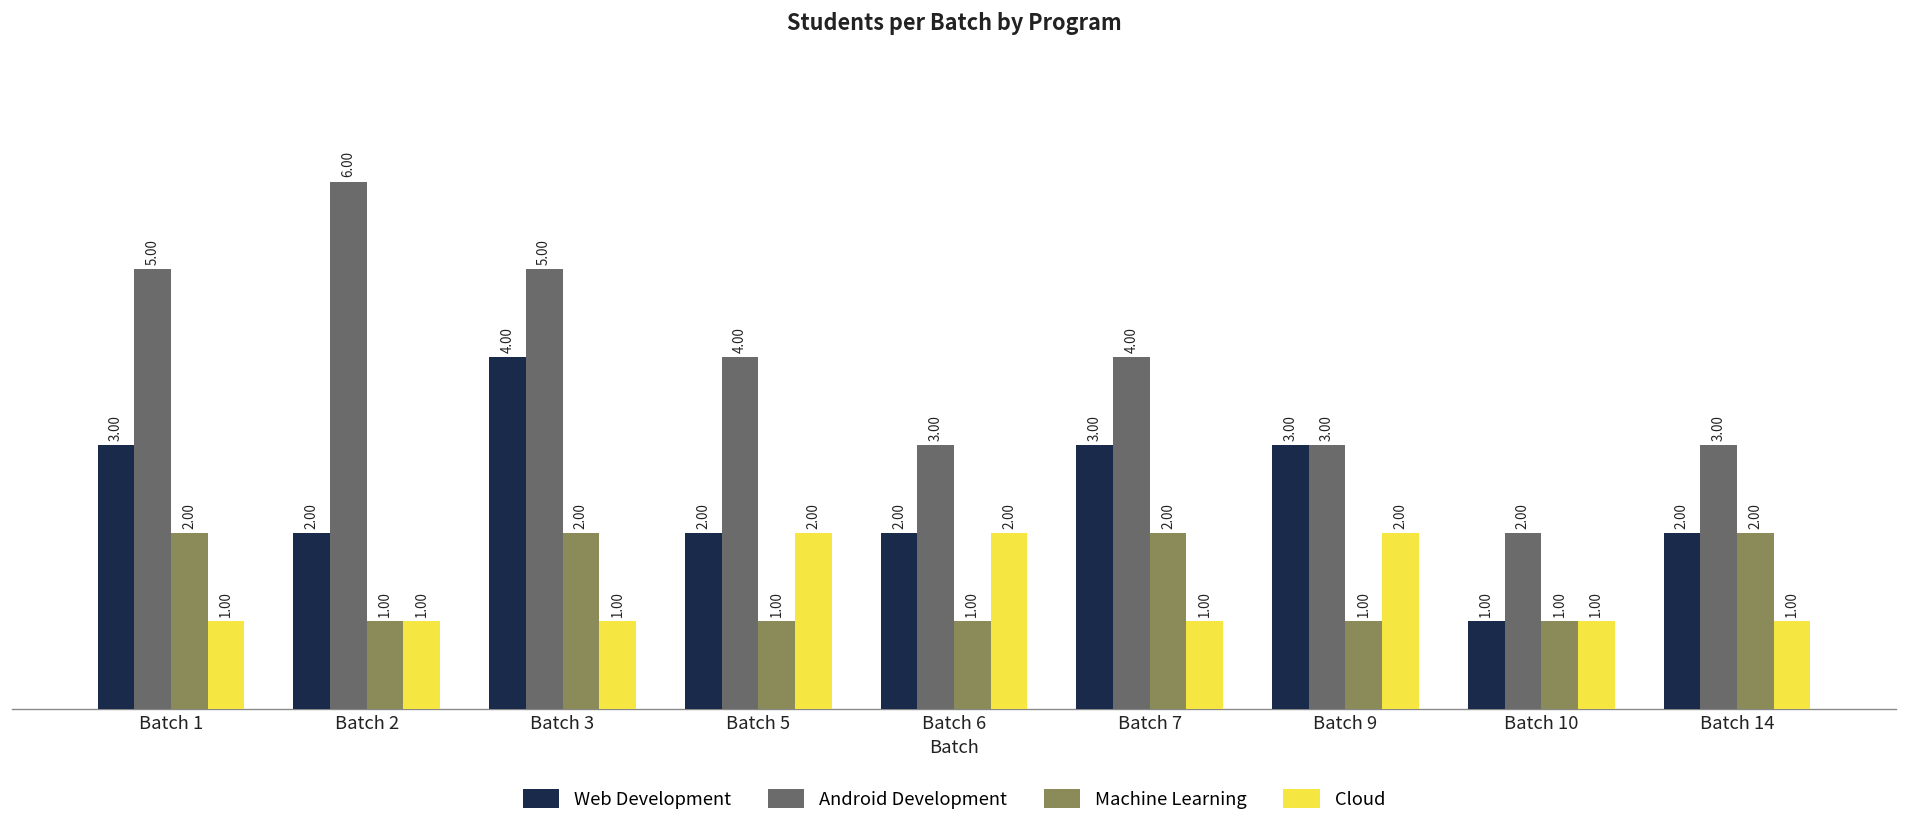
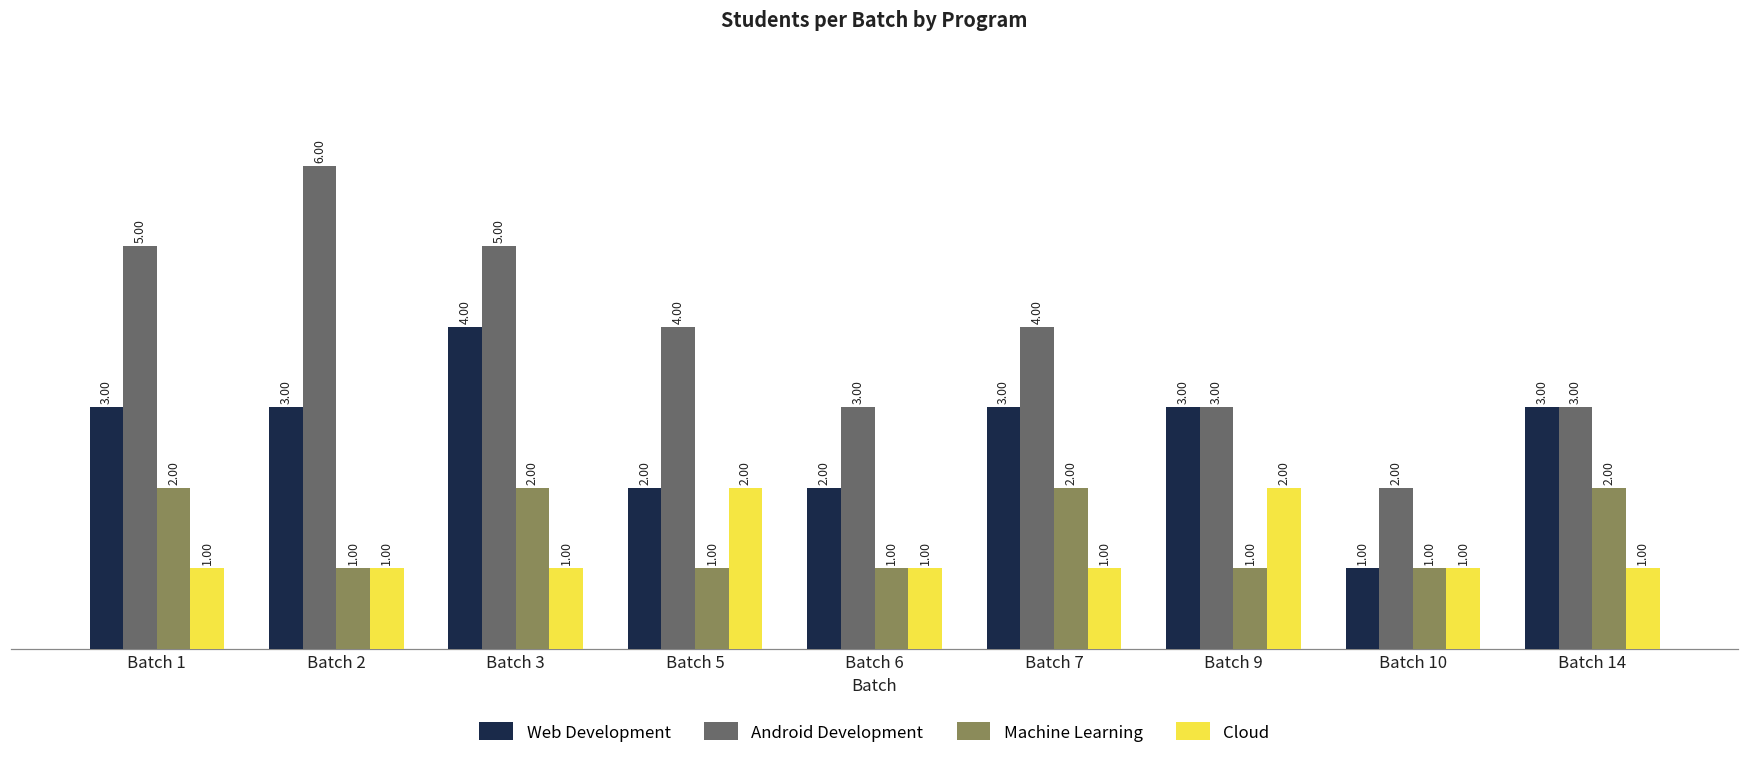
  {
    "Web Development": {
      "Batch 1": 3.00,
-     "Batch 2": 2.00,
+     "Batch 2": 3.00,
      "Batch 3": 4.00,
      "Batch 5": 2.00,
      "Batch 6": 2.00,
      "Batch 7": 3.00,
      "Batch 9": 3.00,
      "Batch 10": 1.00,
-     "Batch 14": 2.00
+     "Batch 14": 3.00
    },
    "Cloud": {
      "Batch 1": 1.00,
      "Batch 2": 1.00,
      "Batch 3": 1.00,
      "Batch 5": 2.00,
-     "Batch 6": 2.00,
+     "Batch 6": 1.00,
      "Batch 7": 1.00,
      "Batch 9": 2.00,
      "Batch 10": 1.00,
      "Batch 14": 1.00
    }
  }
